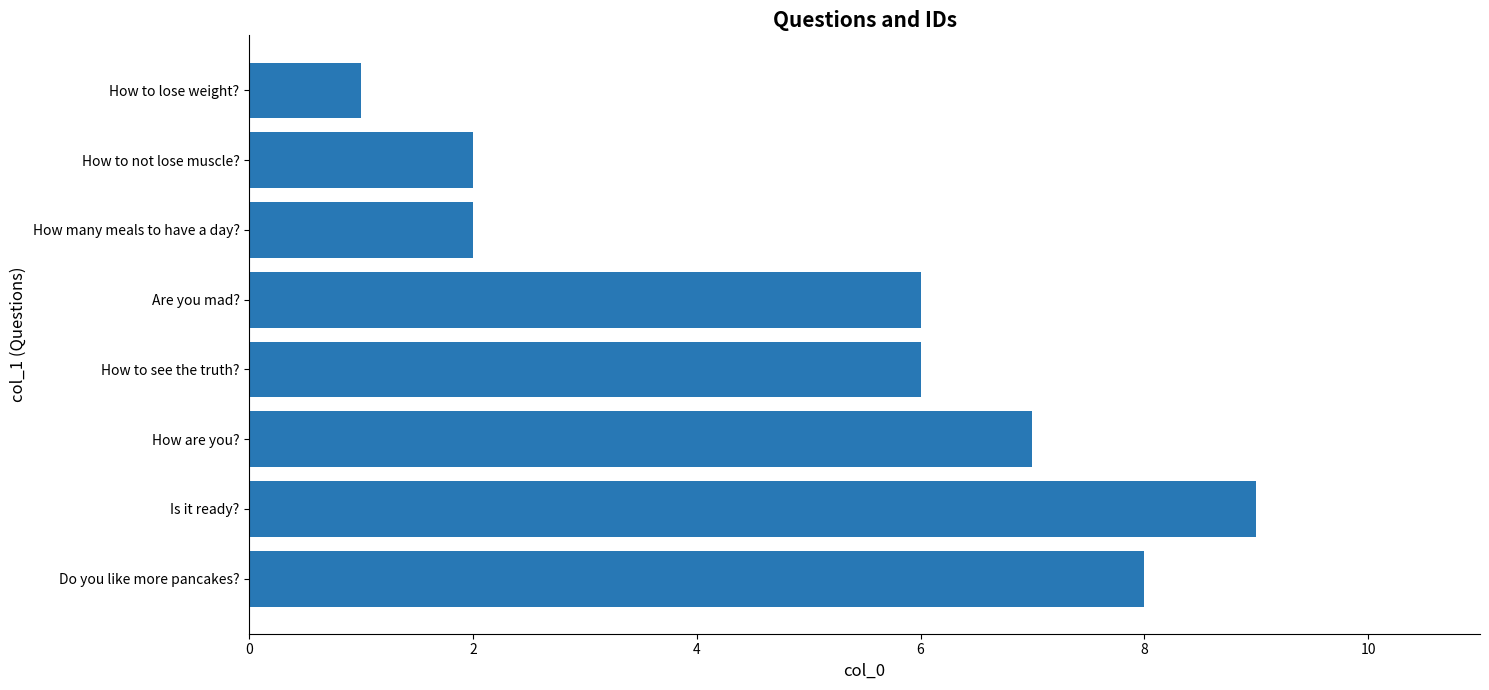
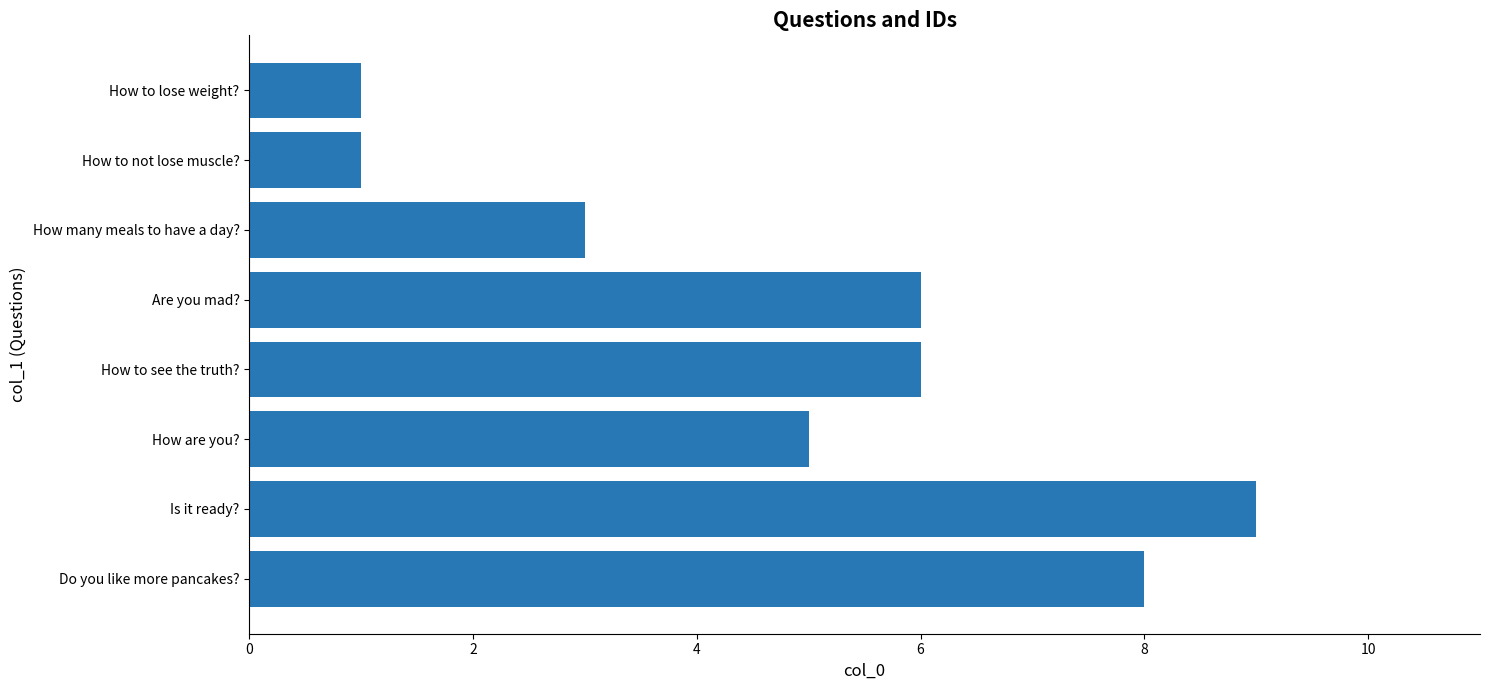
  {
    "How to lose weight?": 1,
-   "How to not lose muscle?": 2,
-   "How many meals to have a day?": 2,
+   "How to not lose muscle?": 1,
+   "How many meals to have a day?": 3,
    "Are you mad?": 6,
    "How to see the truth?": 6,
-   "How are you?": 7,
+   "How are you?": 5,
    "Is it ready?": 9,
    "Do you like more pancakes?": 8
  }
